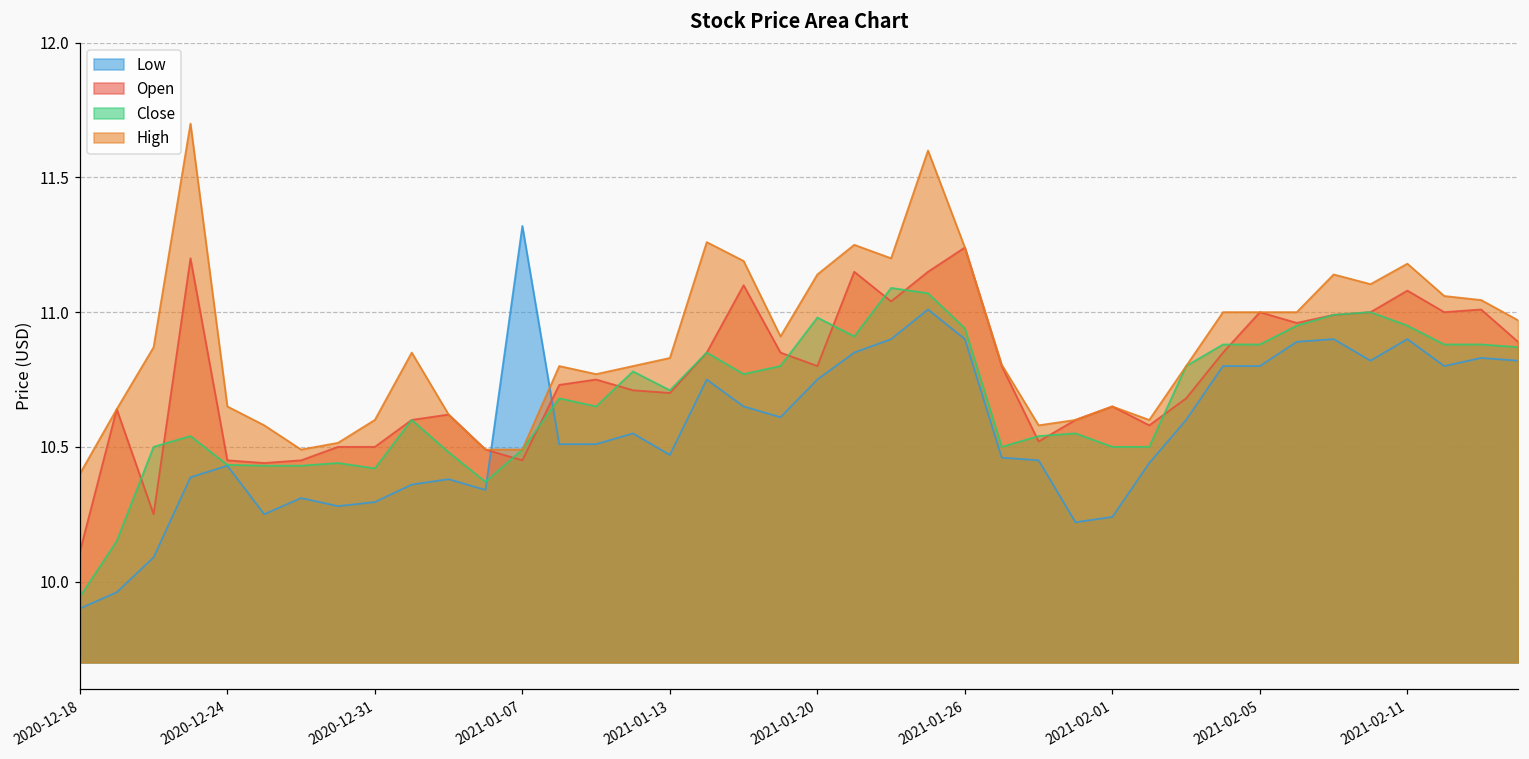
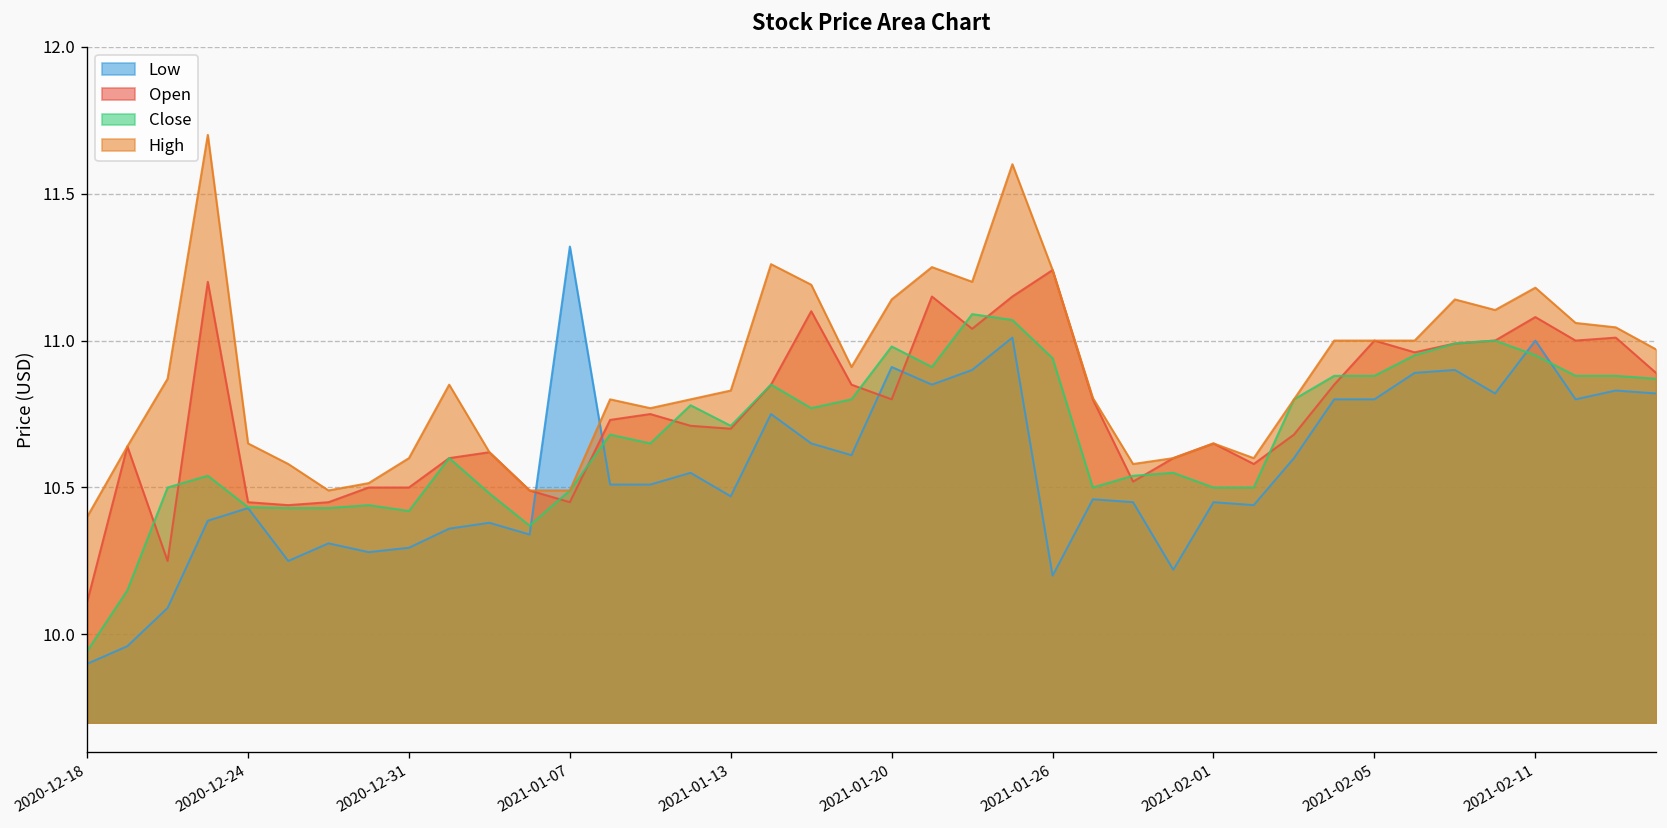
  {
    "Low": {
      "2020-12-18": 9.90,
      "2020-12-31": 10.30,
      "2021-01-07": 11.32,
      "2021-01-13": 10.47,
-     "2021-01-20": 10.75,
-     "2021-01-26": 10.9,
-     "2021-02-01": 10.24,
+     "2021-01-20": 10.91,
+     "2021-01-26": 10.2,
+     "2021-02-01": 10.45,
      "2021-02-05": 10.80,
-     "2021-02-11": 10.9
+     "2021-02-11": 11.0
    },
    "Close": {
      "2020-12-18": 9.94,
      "2020-12-31": 10.42,
      "2021-01-20": 10.98,
      "2021-01-26": 10.94,
      "2021-02-01": 10.50,
      "2021-02-05": 10.88,
      "2021-02-11": 10.95
    }
  }
